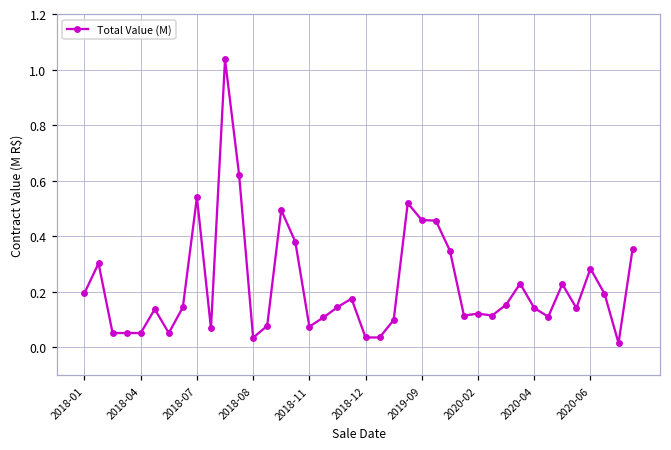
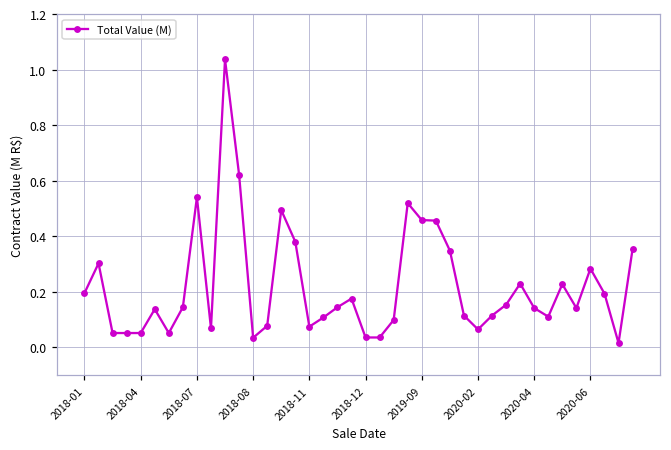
  {
    "2018-01": 0.20,
    "2019-09": 0.46,
-   "2020-02": 0.12
+   "2020-02": 0.07
  }
